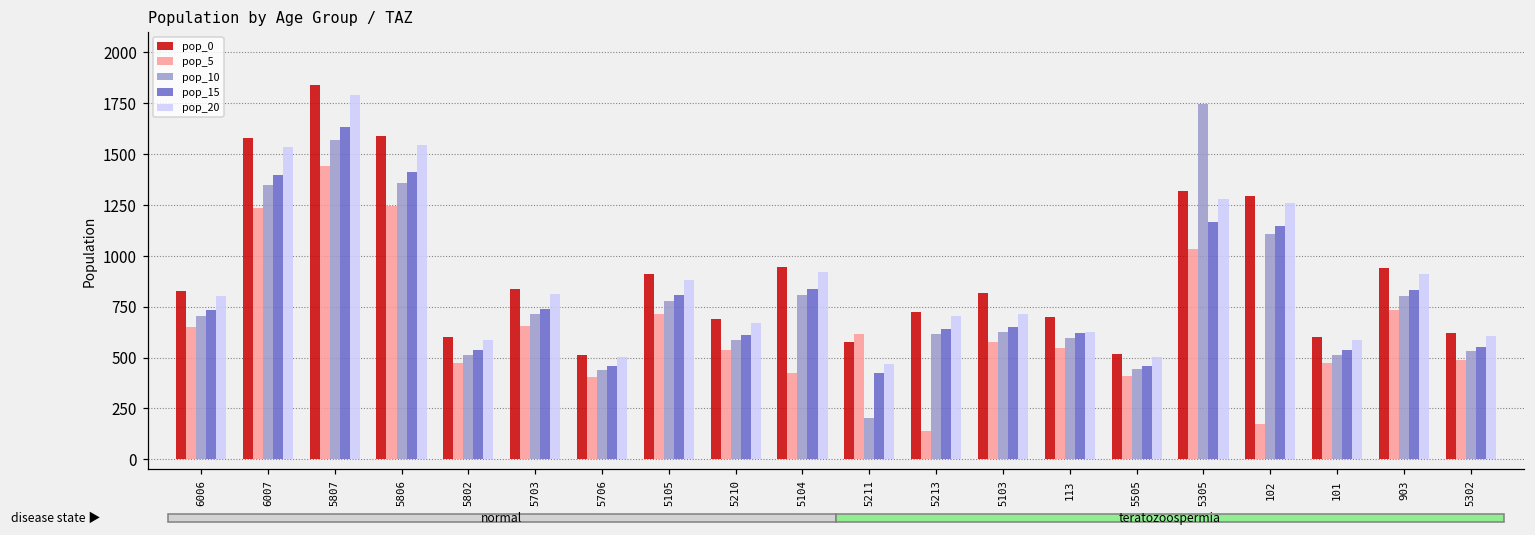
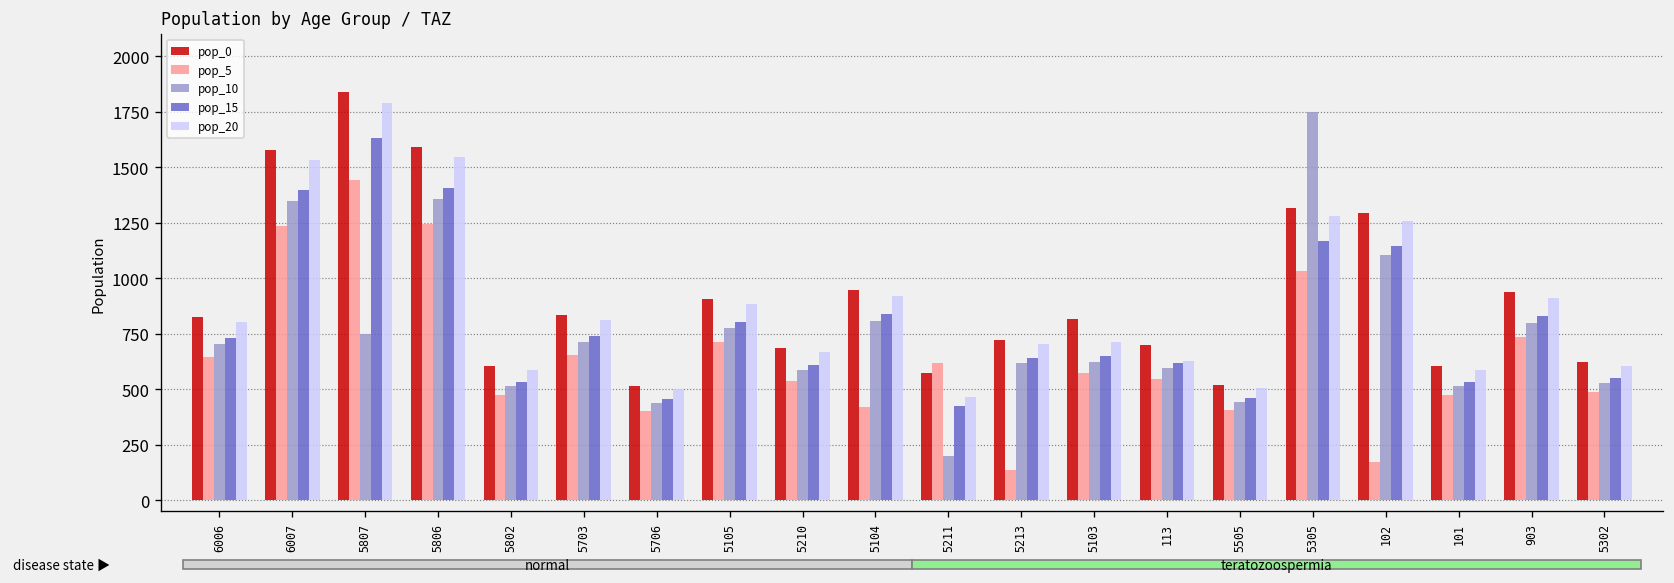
  {
    "pop_0": {
      "6006": 830,
      "6007": 1580,
      "5807": 1840,
      "5806": 1590,
      "5802": 600,
      "5703": 840,
      "5706": 510,
      "5105": 910,
      "5210": 690,
      "5104": 950,
      "5211": 580,
      "5213": 720,
      "5103": 820,
      "113": 700,
      "5505": 520,
      "5305": 1320,
      "102": 1290,
      "101": 600,
      "903": 940,
      "5302": 620
    },
    "pop_5": {
      "6006": 650,
      "6007": 1240,
      "5807": 1440,
      "5806": 1250,
      "5802": 470,
      "5703": 650,
      "5706": 400,
      "5105": 710,
      "5210": 540,
      "5104": 420,
      "5211": 620,
      "5213": 140,
      "5103": 570,
      "113": 550,
      "5505": 410,
      "5305": 1030,
      "102": 170,
      "101": 470,
      "903": 740,
      "5302": 490
    },
    "pop_10": {
      "6006": 710,
      "6007": 1350,
-     "5807": 1570,
+     "5807": 750,
      "5806": 1360,
      "5802": 510,
      "5703": 710,
      "5706": 440,
      "5105": 780,
      "5210": 590,
      "5104": 810,
      "5211": 200,
      "5213": 620,
      "5103": 630,
      "113": 600,
      "5505": 440,
      "5305": 1750,
      "102": 1100,
      "101": 510,
      "903": 800,
      "5302": 530
    },
    "pop_15": {
      "6006": 730,
      "6007": 1400,
      "5807": 1630,
      "5806": 1410,
      "5802": 530,
      "5703": 740,
      "5706": 460,
      "5105": 810,
      "5210": 610,
      "5104": 840,
      "5211": 430,
      "5213": 640,
      "5103": 650,
      "113": 620,
      "5505": 460,
      "5305": 1170,
      "102": 1150,
      "101": 530,
      "903": 830,
      "5302": 550
    },
    "pop_20": {
      "6006": 800,
      "6007": 1530,
      "5807": 1790,
      "5806": 1550,
      "5802": 590,
      "5703": 810,
      "5706": 500,
      "5105": 880,
      "5210": 670,
      "5104": 920,
      "5211": 470,
      "5213": 700,
      "5103": 710,
      "113": 630,
      "5505": 500,
      "5305": 1280,
      "102": 1260,
      "101": 590,
      "903": 910,
      "5302": 600
    }
  }
